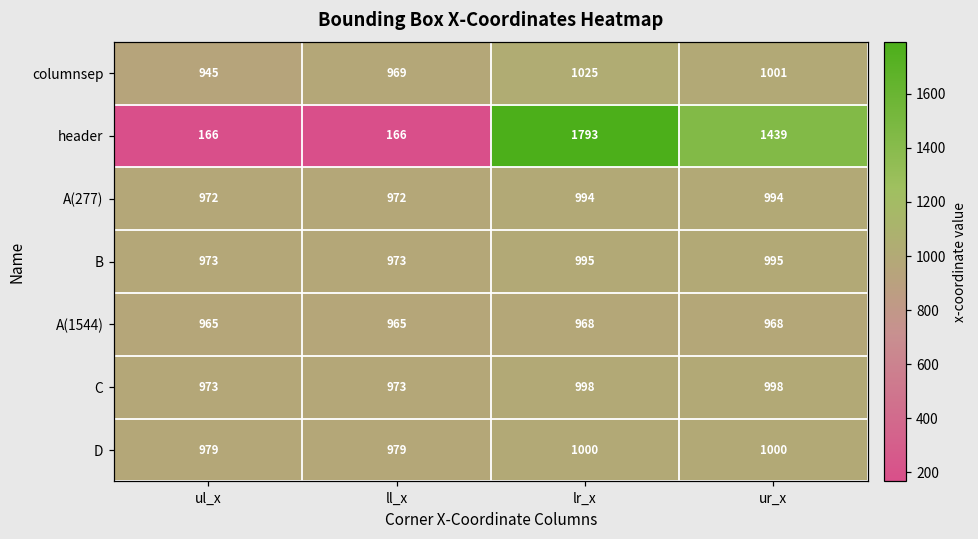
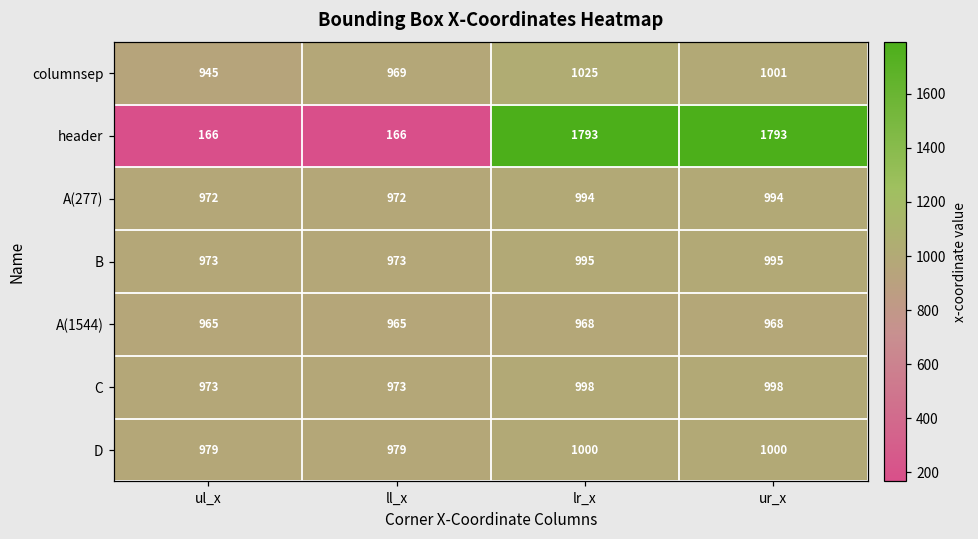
  {
    "columnsep": {
      "ul_x": 945,
      "ll_x": 969,
      "lr_x": 1025,
      "ur_x": 1001
    },
    "header": {
      "ul_x": 166,
      "ll_x": 166,
      "lr_x": 1793,
-     "ur_x": 1439
+     "ur_x": 1793
    },
    "A(277)": {
      "ul_x": 972,
      "ll_x": 972,
      "lr_x": 994,
      "ur_x": 994
    },
    "B": {
      "ul_x": 973,
      "ll_x": 973,
      "lr_x": 995,
      "ur_x": 995
    },
    "A(1544)": {
      "ul_x": 965,
      "ll_x": 965,
      "lr_x": 968,
      "ur_x": 968
    },
    "C": {
      "ul_x": 973,
      "ll_x": 973,
      "lr_x": 998,
      "ur_x": 998
    },
    "D": {
      "ul_x": 979,
      "ll_x": 979,
      "lr_x": 1000,
      "ur_x": 1000
    }
  }
